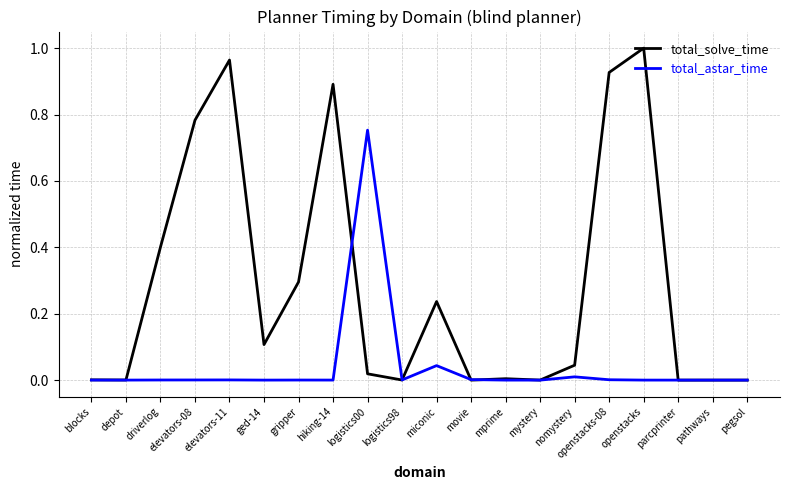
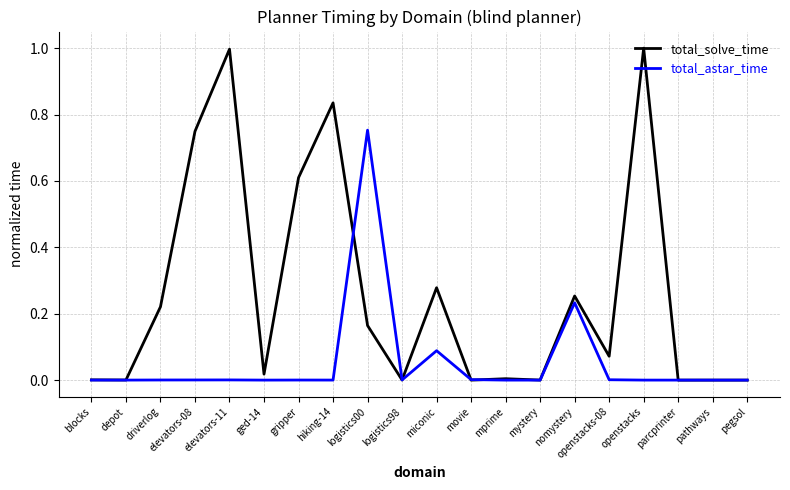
  {
    "total_solve_time": {
-     "driverlog": 0.40,
-     "elevators-08": 0.78,
-     "elevators-11": 0.96,
-     "ged-14": 0.11,
-     "gripper": 0.30,
-     "hiking-14": 0.89,
-     "logistics00": 0.02,
-     "miconic": 0.24,
-     "nomystery": 0.04,
-     "openstacks-08": 0.93,
+     "driverlog": 0.22,
+     "elevators-08": 0.75,
+     "elevators-11": 1.00,
+     "ged-14": 0.02,
+     "gripper": 0.61,
+     "hiking-14": 0.84,
+     "logistics00": 0.16,
+     "miconic": 0.28,
+     "nomystery": 0.25,
+     "openstacks-08": 0.07,
      "openstacks": 1.00
    },
    "total_astar_time": {
      "driverlog": 0.00,
      "elevators-08": 0.00,
      "elevators-11": 0.00,
      "ged-14": 0.00,
      "gripper": 0.00,
      "hiking-14": 0.00,
      "logistics00": 0.75,
-     "miconic": 0.04,
-     "nomystery": 0.01,
+     "miconic": 0.09,
+     "nomystery": 0.23,
      "openstacks-08": 0.00,
      "openstacks": 0.00
    }
  }
